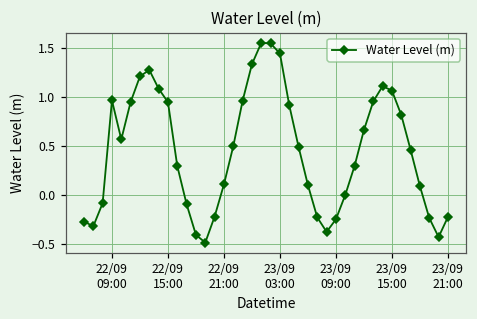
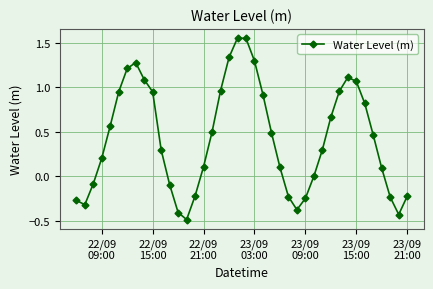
  {
-   "22/09 09:00": 1.0,
+   "22/09 09:00": 0.2,
    "22/09 15:00": 0.9,
    "22/09 21:00": 0.1,
-   "23/09 03:00": 1.4,
+   "23/09 03:00": 1.3,
    "23/09 09:00": -0.2,
    "23/09 15:00": 1.1,
    "23/09 21:00": -0.2
  }
